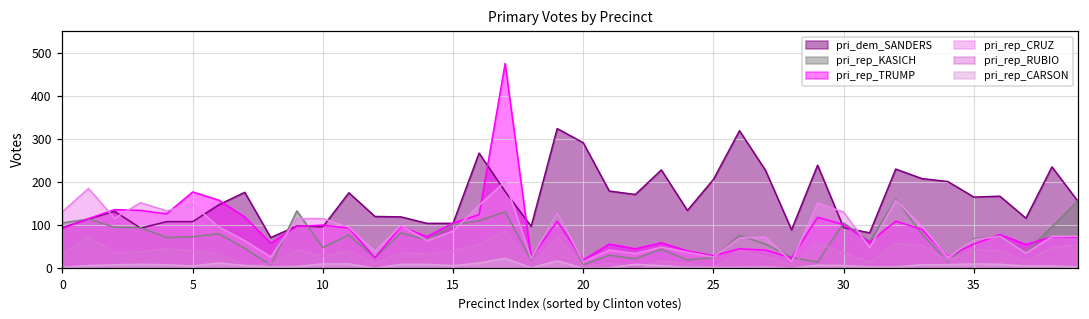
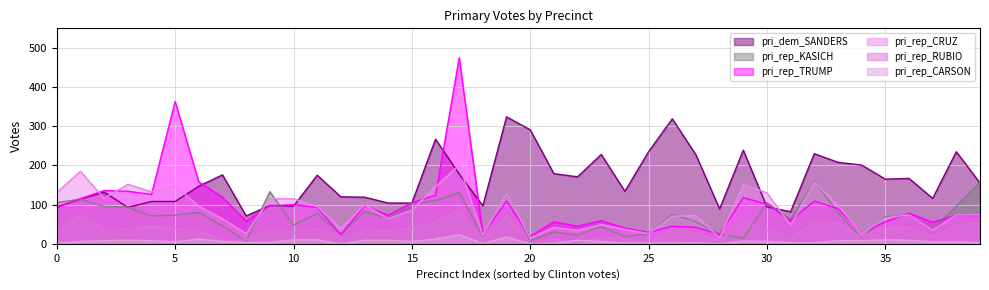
  {
    "pri_dem_SANDERS": {
      "5": 110,
      "20": 290,
-     "25": 210,
+     "25": 240,
      "30": 90,
      "35": 170
    },
    "pri_rep_KASICH": {
      "0": 110,
      "5": 70,
      "10": 50
    },
    "pri_rep_TRUMP": {
-     "5": 180,
+     "5": 360,
      "35": 60
    }
  }
